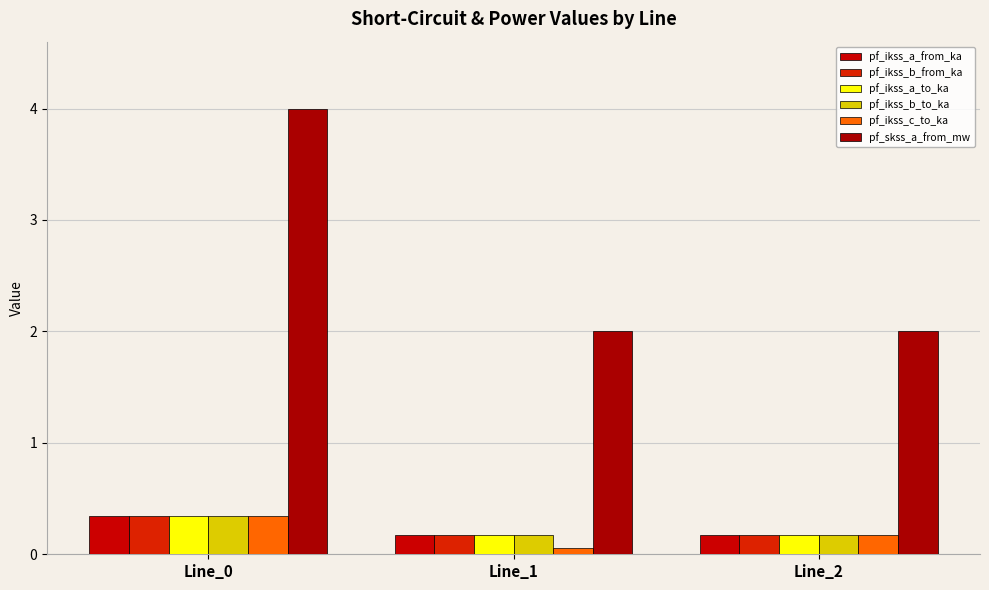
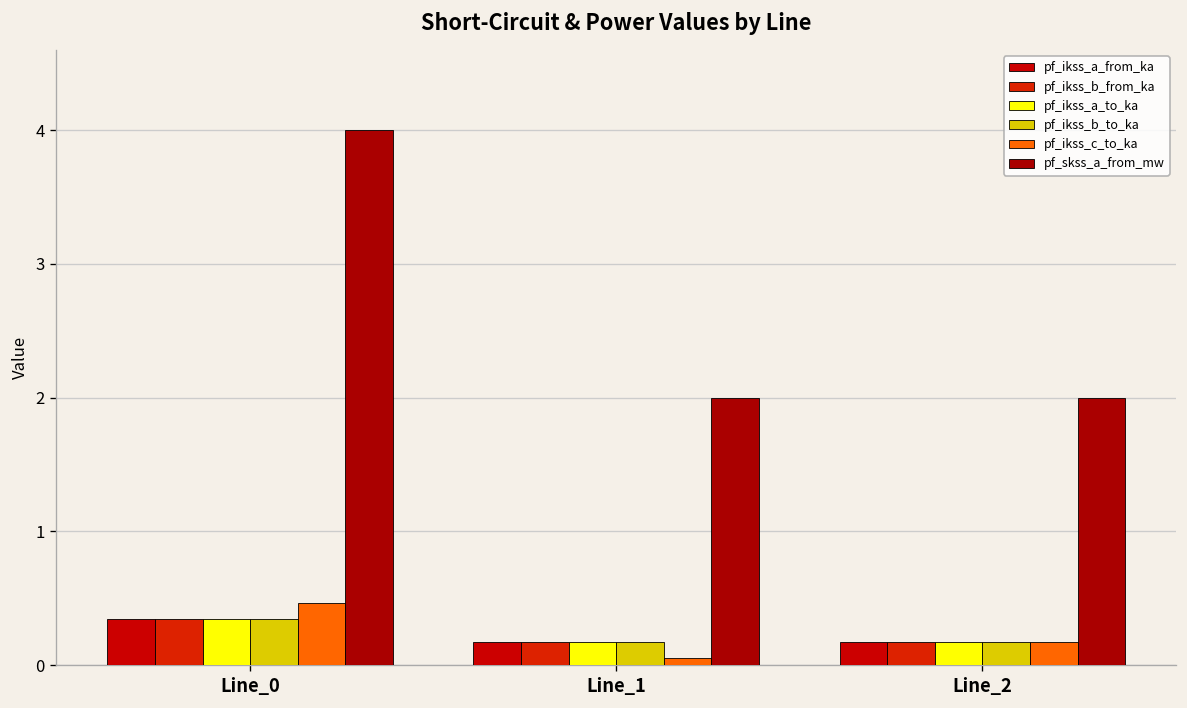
  {
    "pf_ikss_a_to_ka": {
      "Line_0": 0.35,
      "Line_1": 0.17,
      "Line_2": 0.17
    },
    "pf_ikss_b_to_ka": {
      "Line_0": 0.35,
      "Line_1": 0.17,
      "Line_2": 0.17
    },
    "pf_ikss_c_to_ka": {
-     "Line_0": 0.35,
+     "Line_0": 0.46,
      "Line_1": 0.05,
      "Line_2": 0.17
    }
  }
